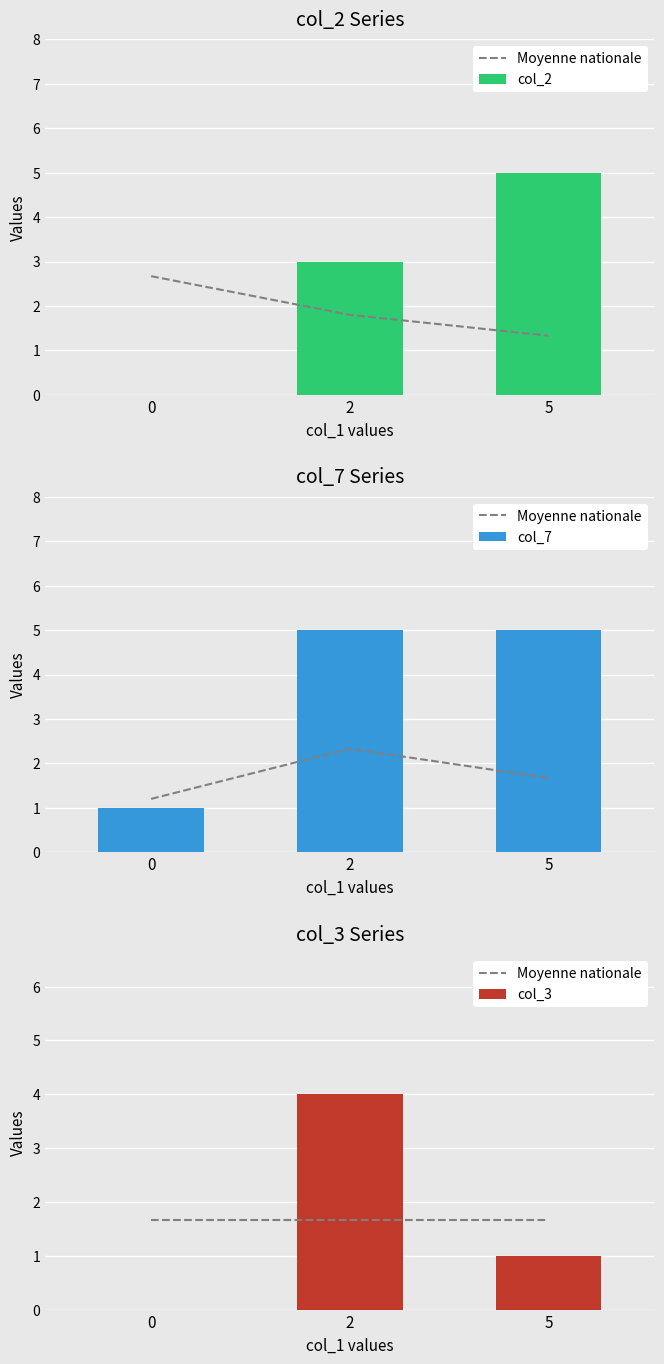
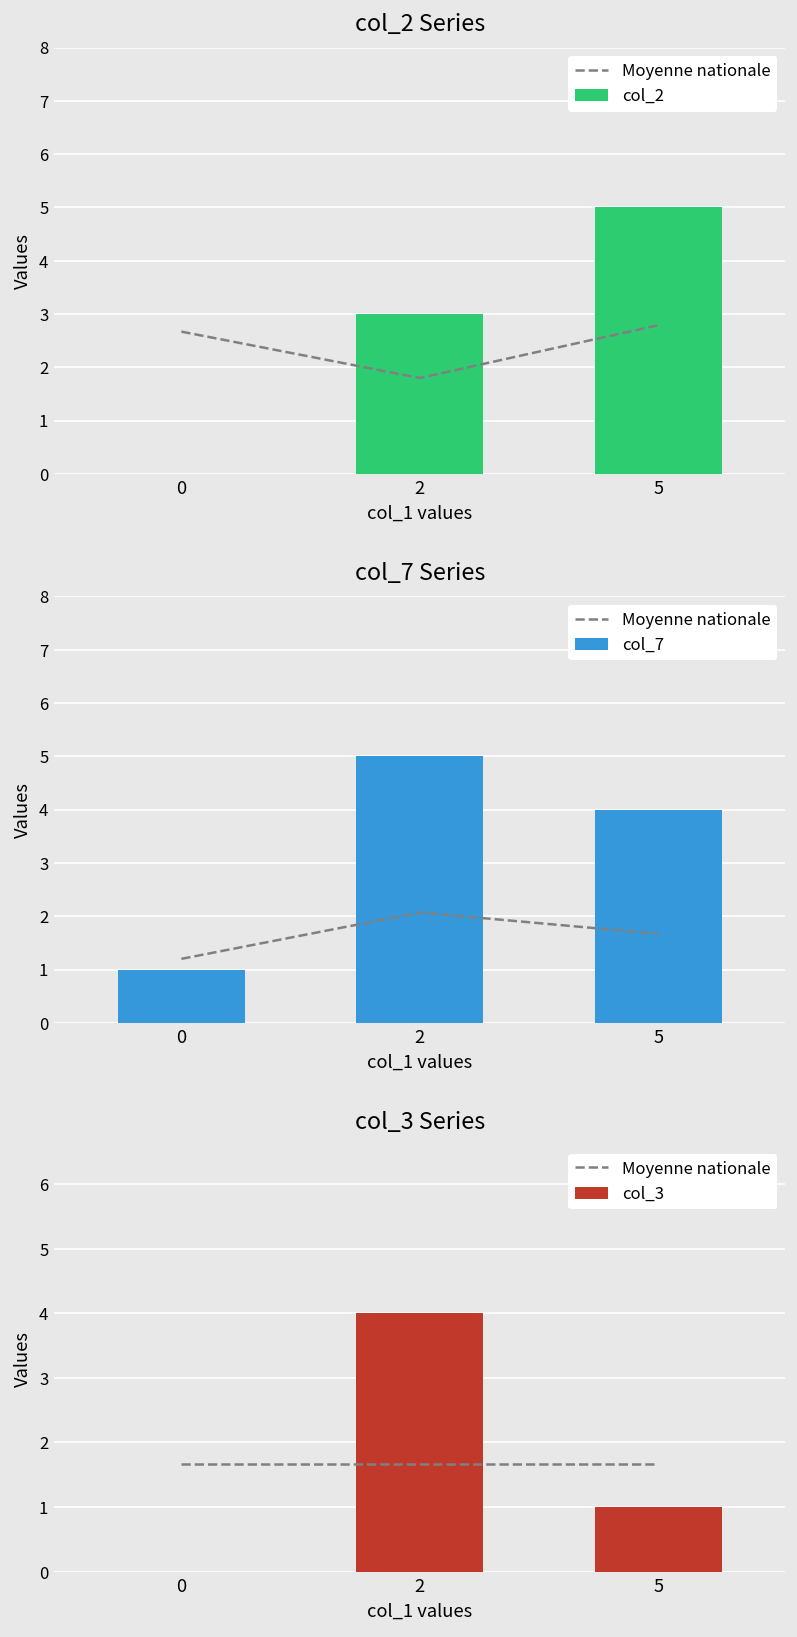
  {
    "col_2 Series": {
      "Moyenne nationale": {
        "0": 2.7,
        "2": 1.8,
-       "5": 1.3
+       "5": 2.8
      },
      "col_2": {
        "0": 0.0,
        "2": 3.0,
        "5": 5.0
      }
    },
    "col_7 Series": {
      "Moyenne nationale": {
        "0": 1.2,
-       "2": 2.3,
+       "2": 2.1,
        "5": 1.7
      },
      "col_7": {
        "0": 1,
        "2": 5,
-       "5": 5
+       "5": 4
      }
    },
    "col_3 Series": {
      "Moyenne nationale": {
        "0": 1.7,
        "2": 1.7,
        "5": 1.7
      },
      "col_3": {
        "0": 0.0,
        "2": 4.0,
        "5": 1.0
      }
    }
  }
